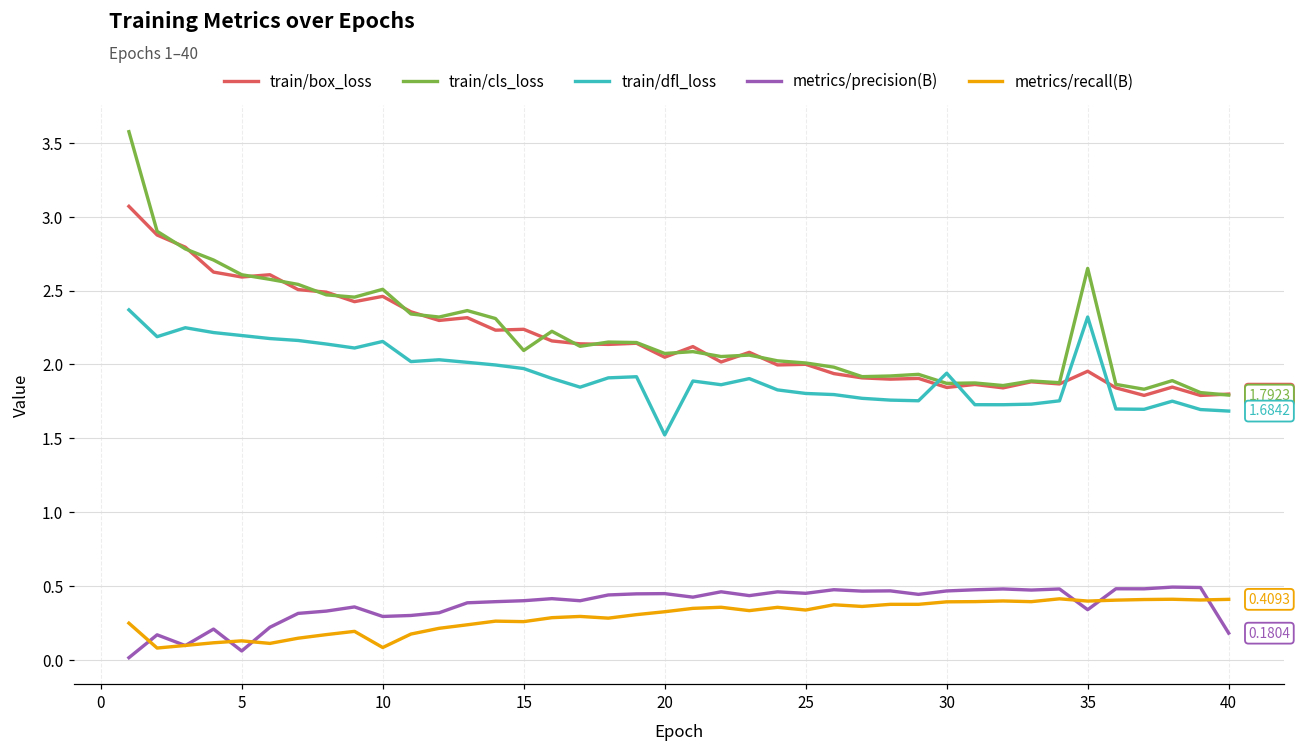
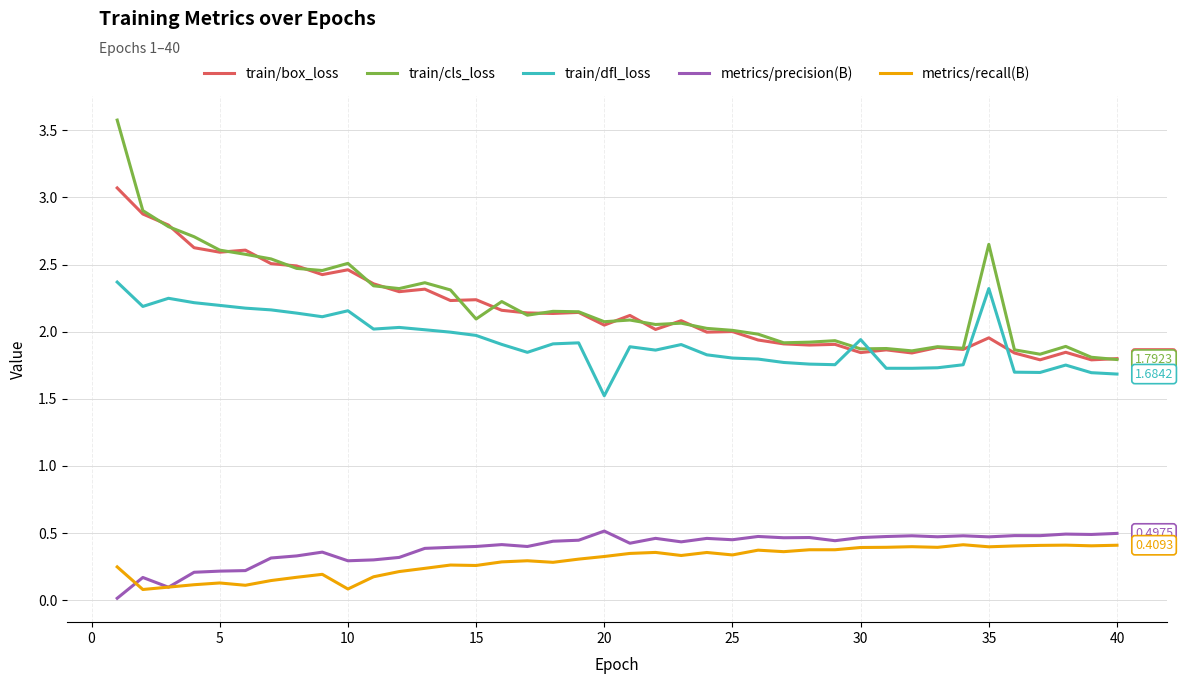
  {
    "train/box_loss": {
      "10": 2.46,
      "15": 2.24,
      "20": 2.05,
      "30": 1.84,
      "35": 1.95
    },
    "train/cls_loss": {
      "10": 2.51,
      "15": 2.09,
      "20": 2.07,
      "30": 1.87,
      "35": 2.65
    },
    "train/dfl_loss": {
      "5": 2.20,
      "10": 2.16,
      "15": 1.97,
      "20": 1.52,
      "25": 1.80,
      "30": 1.94,
      "35": 2.32
    },
    "metrics/precision(B)": {
-     "5": 0.06,
-     "20": 0.45,
-     "35": 0.34,
-     "40": 0.1804
+     "5": 0.22,
+     "20": 0.51,
+     "35": 0.47,
+     "40": 0.4975
    },
    "metrics/recall(B)": {
      "5": 0.13,
      "10": 0.08,
      "15": 0.26,
      "20": 0.33,
      "25": 0.34,
      "30": 0.39,
      "35": 0.40
    }
  }
